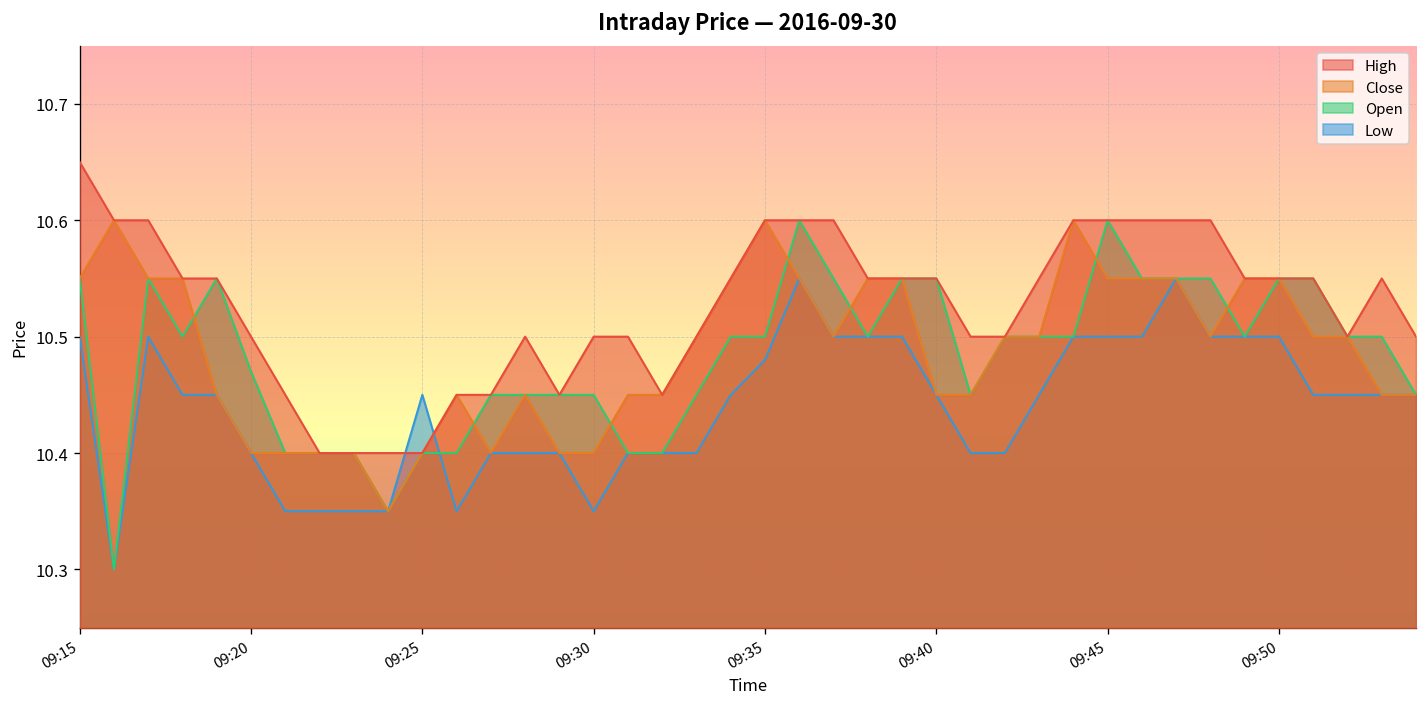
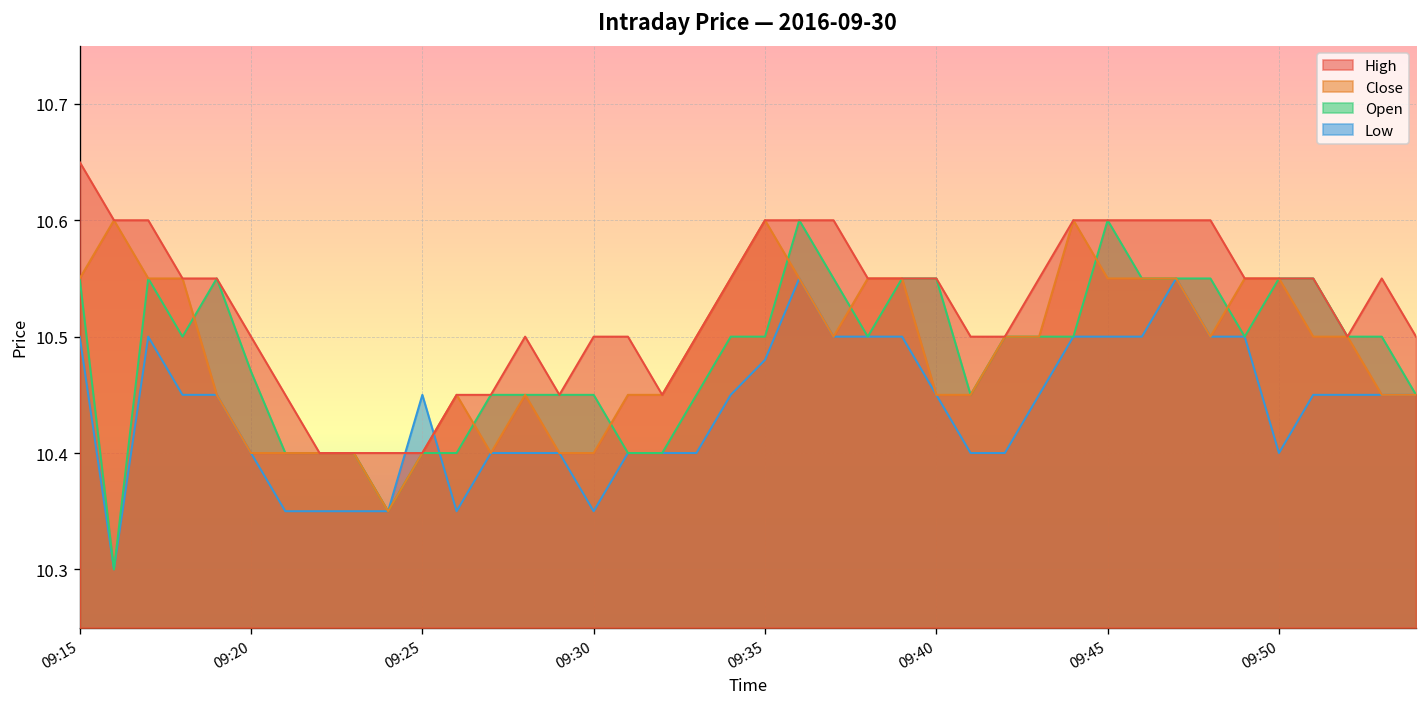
  {
    "Open": {
      "09:20": 10.47,
      "09:30": 10.45,
      "09:35": 10.5
    },
    "Low": {
      "09:15": 10.5,
      "09:25": 10.45,
      "09:30": 10.35,
      "09:35": 10.48,
      "09:45": 10.5,
-     "09:50": 10.5
+     "09:50": 10.4
    }
  }
